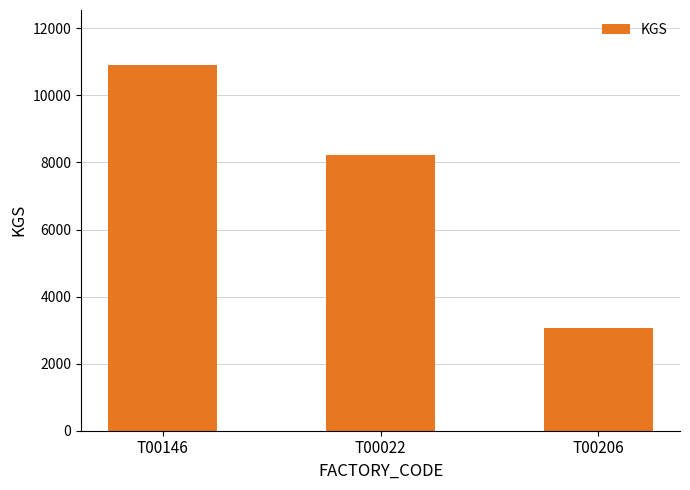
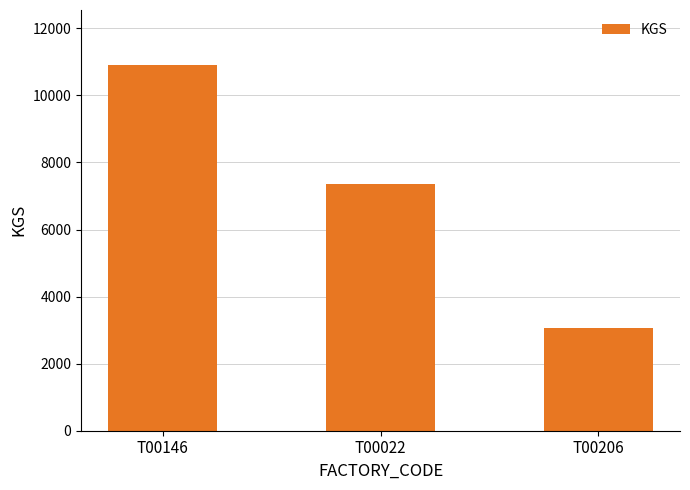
  {
    "T00146": 10900,
-   "T00022": 8200,
+   "T00022": 7400,
    "T00206": 3100
  }
